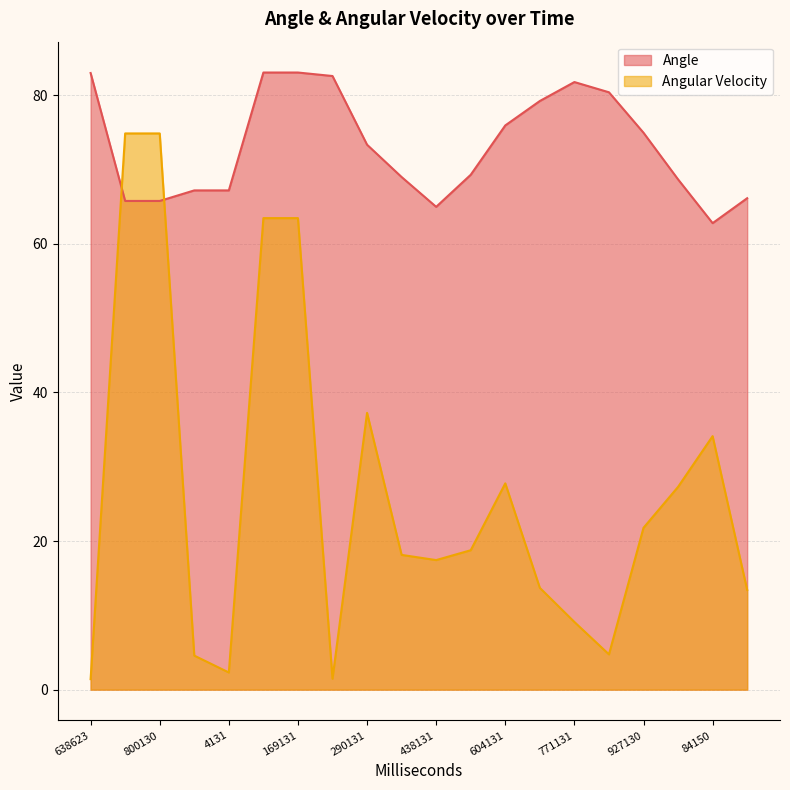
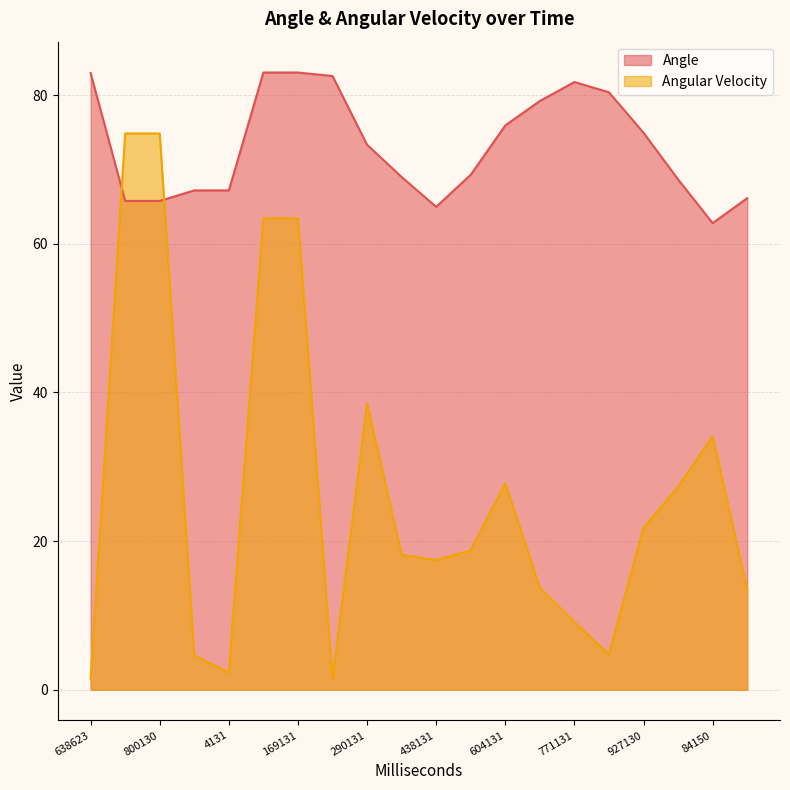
  {
    "Angle": {
      "638623": 83,
      "800130": 66,
      "4131": 67,
      "169131": 83,
      "290131": 73,
      "438131": 65,
      "604131": 76,
      "771131": 82,
      "927130": 75,
      "84150": 63
    },
    "Angular Velocity": {
      "638623": 1,
      "800130": 75,
      "4131": 2,
      "169131": 63,
-     "290131": 37,
+     "290131": 39,
      "438131": 17,
      "604131": 28,
      "771131": 9,
      "927130": 22,
      "84150": 34
    }
  }
